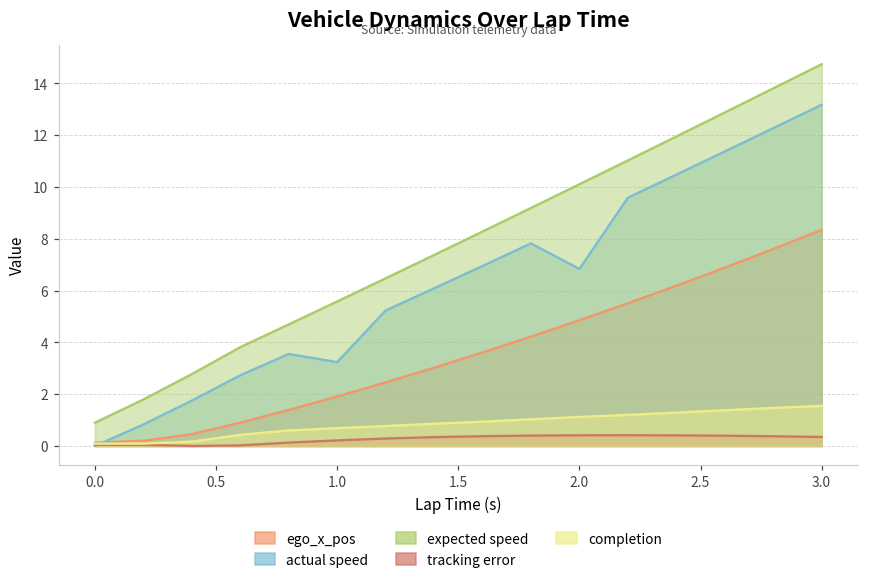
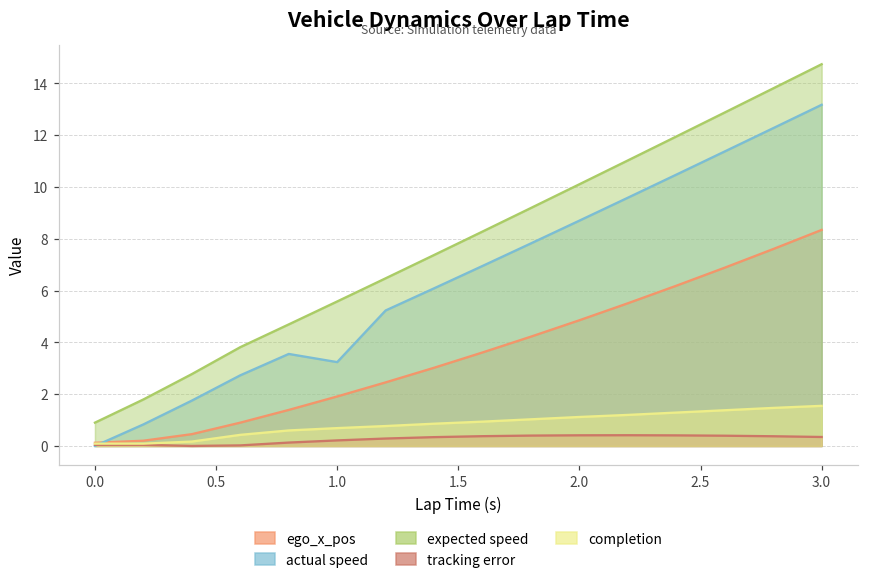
  {
    "actual speed": {
      "1.0": 3.2,
-     "2.0": 6.8,
+     "2.0": 8.7,
      "3.0": 13.2
    }
  }
